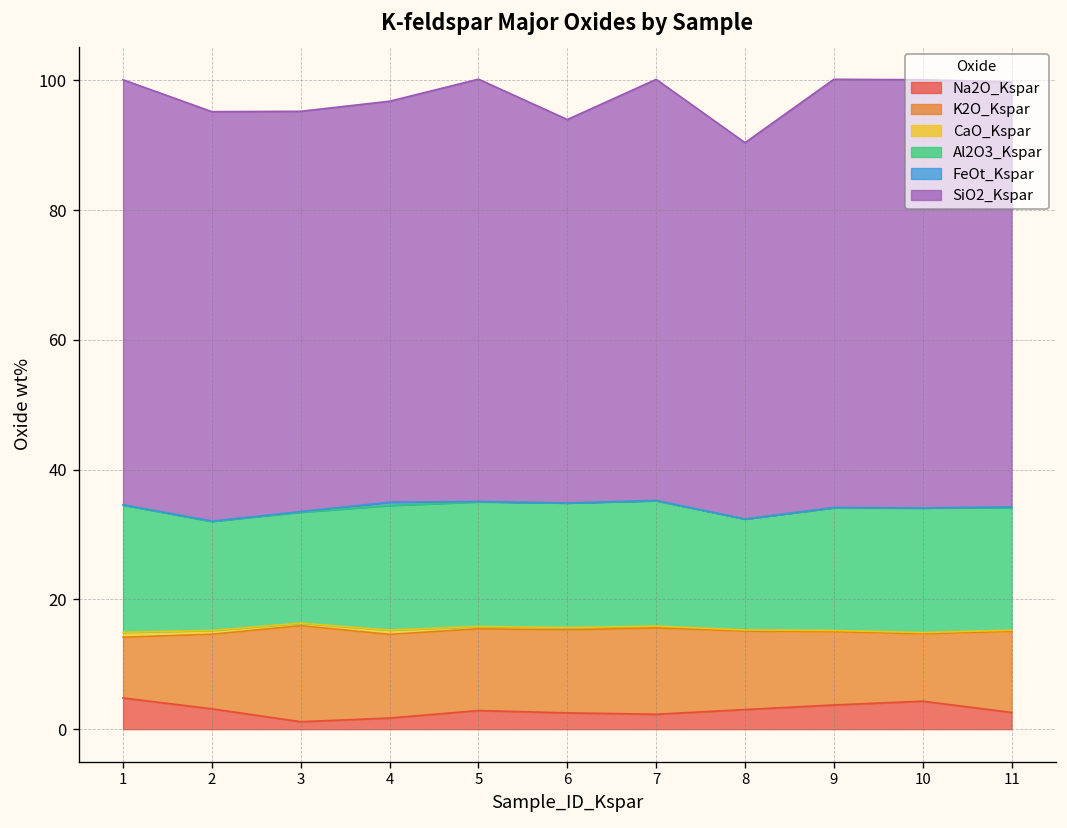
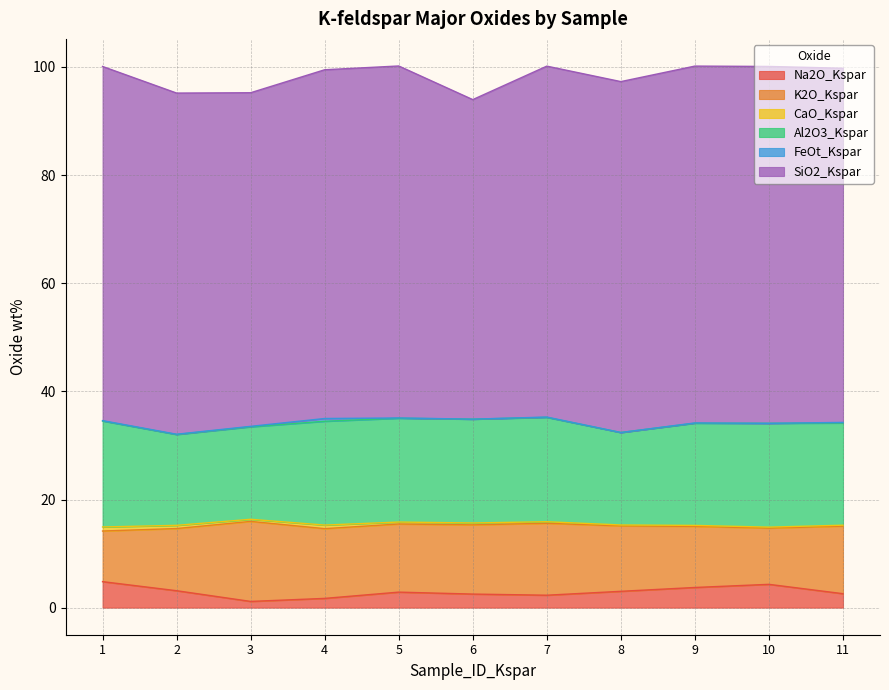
  {
    "CaO_Kspar": {
      "1": 1,
      "2": 1,
      "4": 1
    },
    "Al2O3_Kspar": {
      "4": 19
    },
    "FeOt_Kspar": {
      "4": 1
    },
    "SiO2_Kspar": {
      "1": 66,
      "2": 63,
      "3": 62,
-     "4": 62,
+     "4": 65,
      "5": 65,
      "6": 59,
      "7": 65,
-     "8": 58,
+     "8": 65,
      "9": 66
    }
  }
